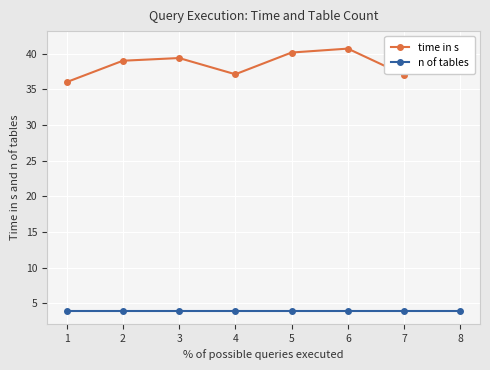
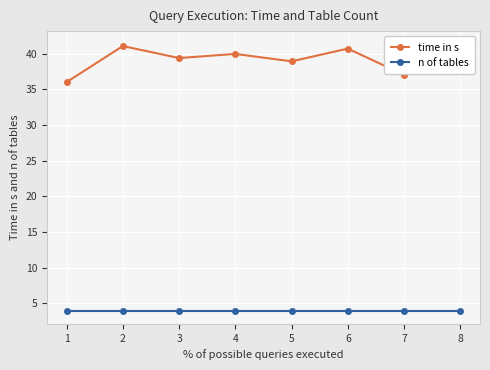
  {
    "time in s": {
      "1": 36,
-     "2": 39,
+     "2": 41,
      "3": 39,
-     "4": 37,
-     "5": 40,
+     "4": 40,
+     "5": 39,
      "6": 41,
      "7": 37
    },
    "n of tables": {
      "1": 4,
      "2": 4,
      "3": 4,
      "4": 4,
      "5": 4,
      "6": 4,
      "7": 4,
      "8": 4
    }
  }
